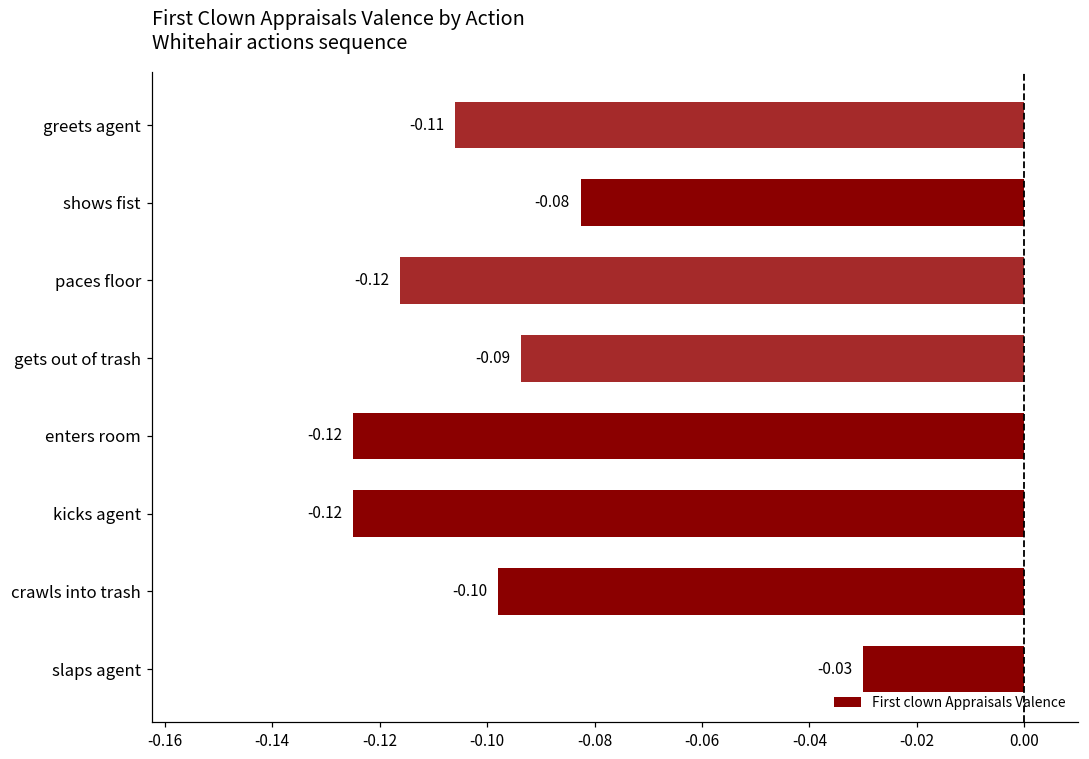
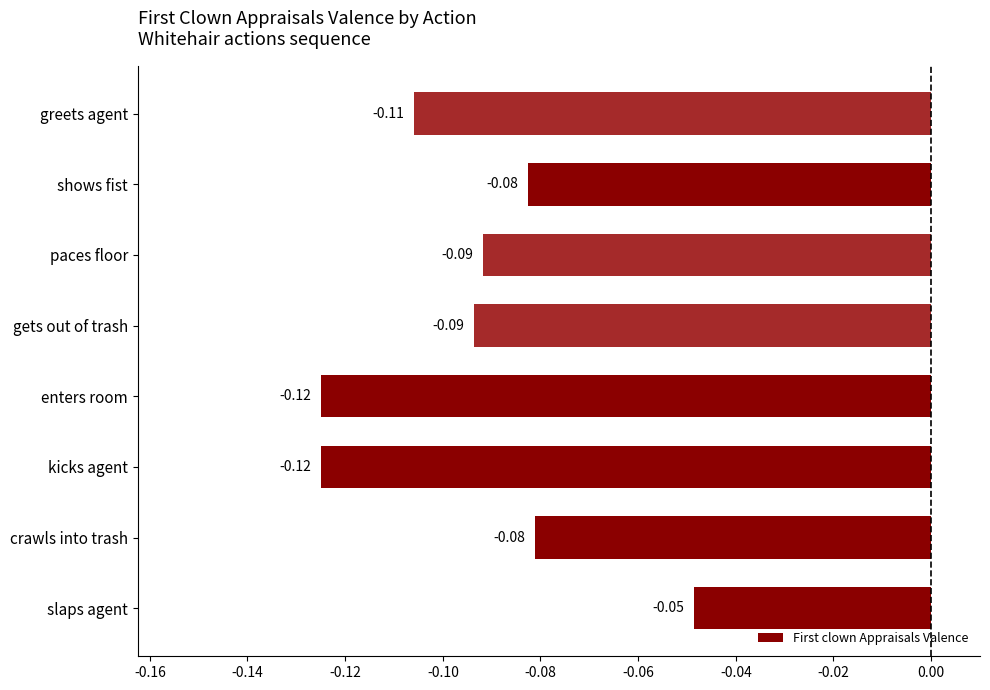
  {
    "greets agent": -0.11,
    "shows fist": -0.08,
-   "paces floor": -0.12,
+   "paces floor": -0.09,
    "gets out of trash": -0.09,
    "enters room": -0.12,
    "kicks agent": -0.12,
-   "crawls into trash": -0.10,
-   "slaps agent": -0.03
+   "crawls into trash": -0.08,
+   "slaps agent": -0.05
  }
